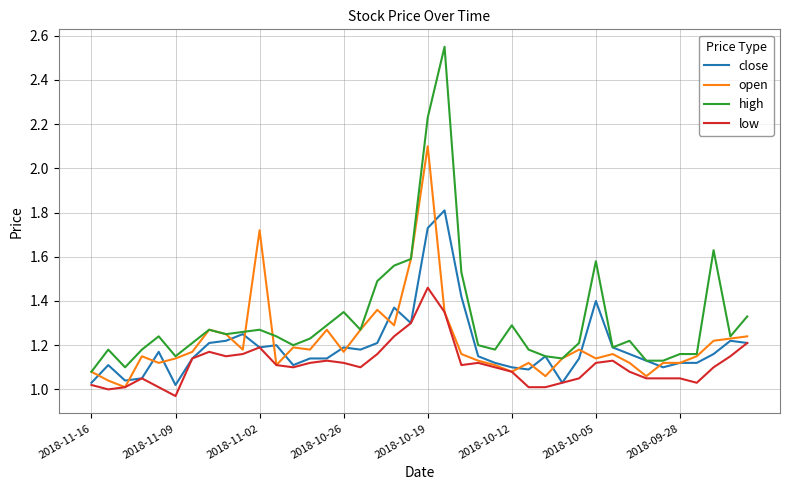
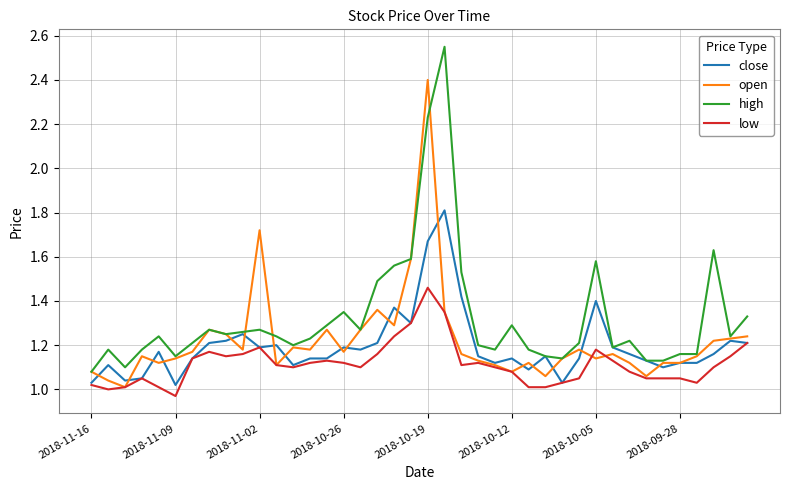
  {
    "close": {
      "2018-11-09": 1.02,
      "2018-10-26": 1.19,
-     "2018-10-19": 1.73,
-     "2018-10-12": 1.10,
+     "2018-10-19": 1.67,
+     "2018-10-12": 1.14,
      "2018-10-05": 1.40
    },
    "open": {
      "2018-11-02": 1.72,
      "2018-10-26": 1.17,
-     "2018-10-19": 2.1,
+     "2018-10-19": 2.4,
      "2018-10-05": 1.14
    },
    "high": {
      "2018-11-02": 1.27,
      "2018-10-26": 1.35,
      "2018-10-19": 2.23,
      "2018-10-12": 1.29,
      "2018-10-05": 1.58,
      "2018-09-28": 1.16
    },
    "low": {
      "2018-11-09": 0.97,
      "2018-10-26": 1.12,
      "2018-10-19": 1.46,
-     "2018-10-05": 1.12,
+     "2018-10-05": 1.18,
      "2018-09-28": 1.05
    }
  }
